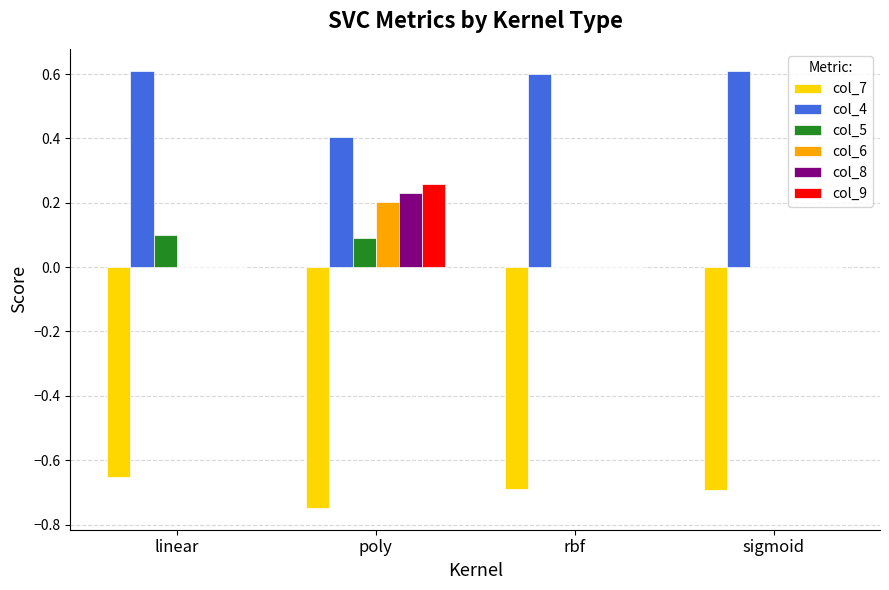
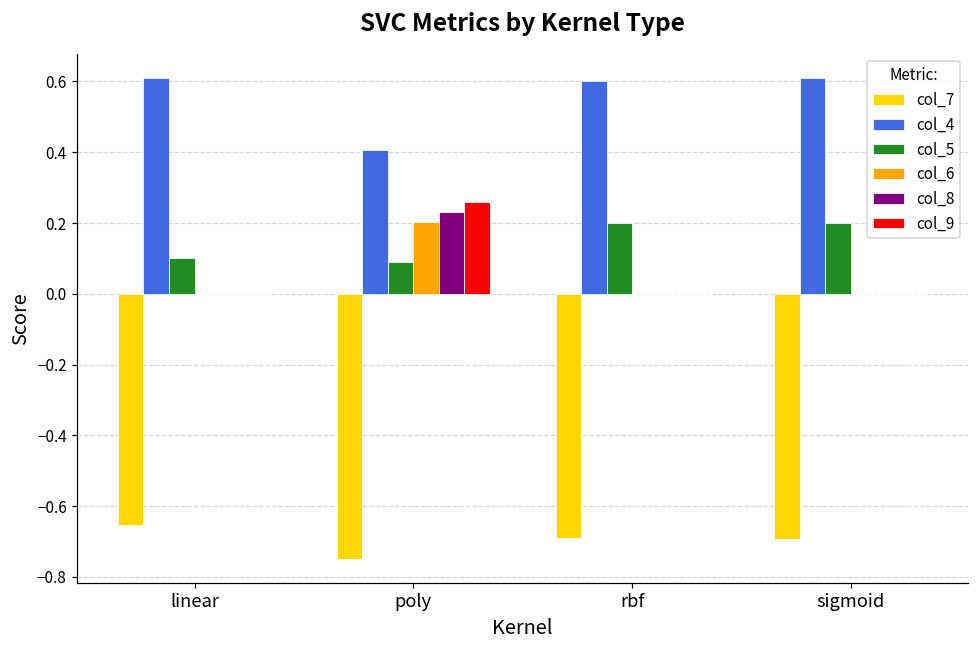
  {
    "col_4": {
      "linear": 0.61,
      "poly": 0.4,
      "rbf": 0.6,
      "sigmoid": 0.61
    },
    "col_5": {
      "linear": 0.1,
      "poly": 0.09,
-     "rbf": 0.0,
-     "sigmoid": 0.0
+     "rbf": 0.2,
+     "sigmoid": 0.2
    },
    "col_8": {
      "linear": 0.0,
      "poly": 0.23,
      "rbf": 0.0,
      "sigmoid": 0.0
    },
    "col_9": {
      "linear": 0.0,
      "poly": 0.26,
      "rbf": 0.0,
      "sigmoid": 0.0
    }
  }
